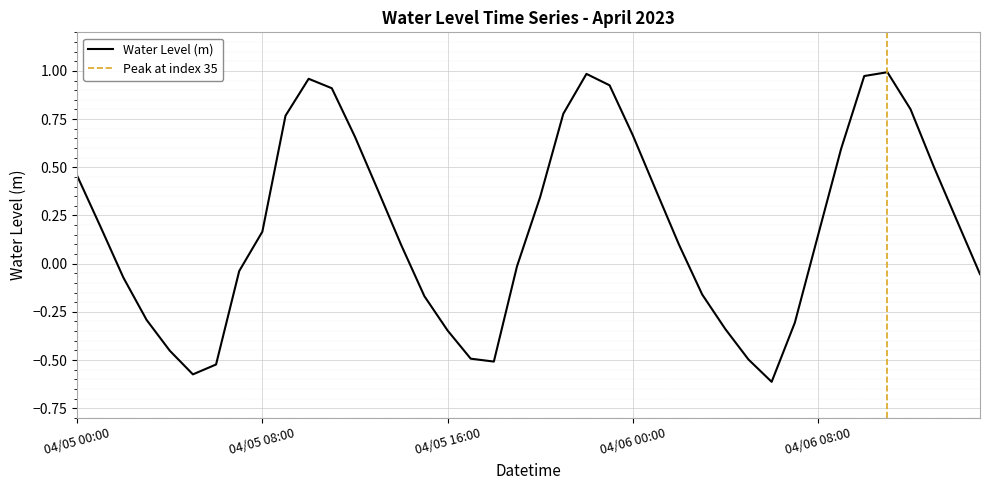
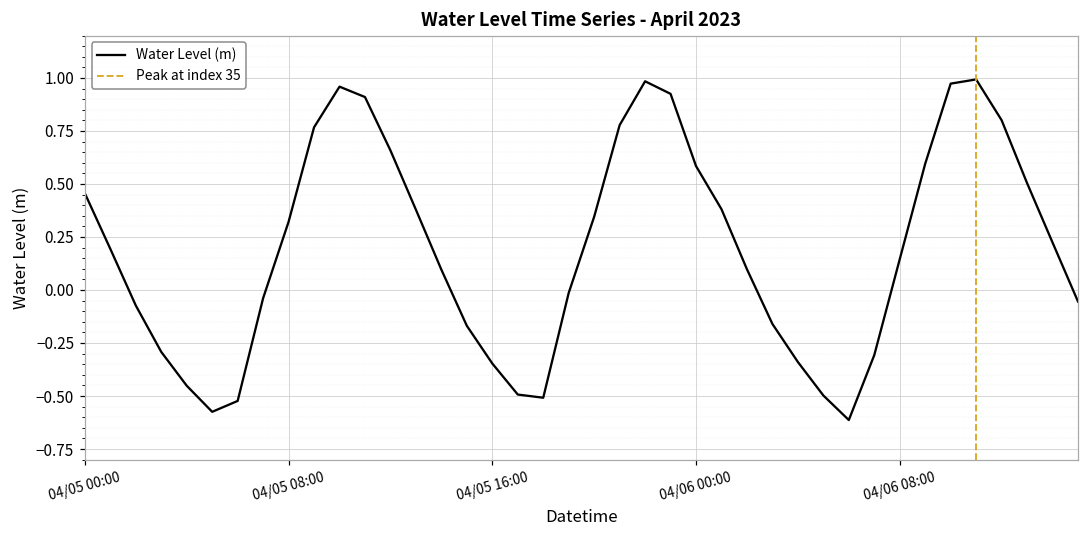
  {
    "04/05 00:00": 0.46,
-   "04/05 08:00": 0.17,
+   "04/05 08:00": 0.32,
    "04/05 16:00": -0.35,
-   "04/06 00:00": 0.67,
+   "04/06 00:00": 0.58,
    "04/06 08:00": 0.15
  }
